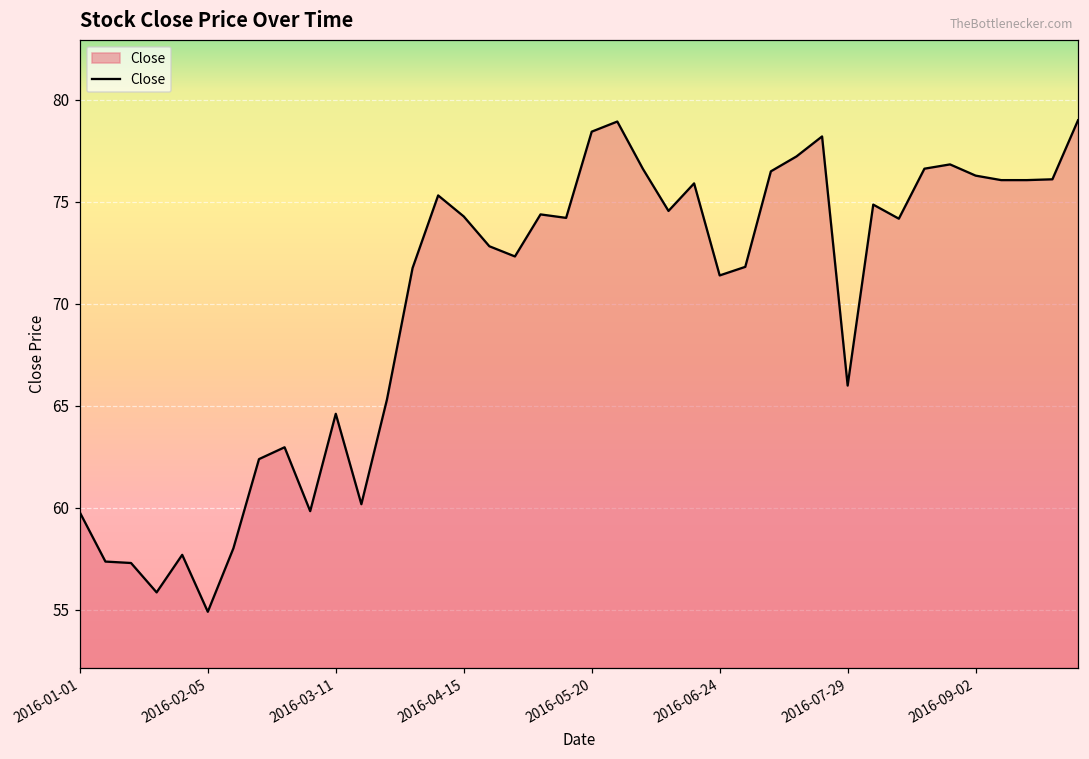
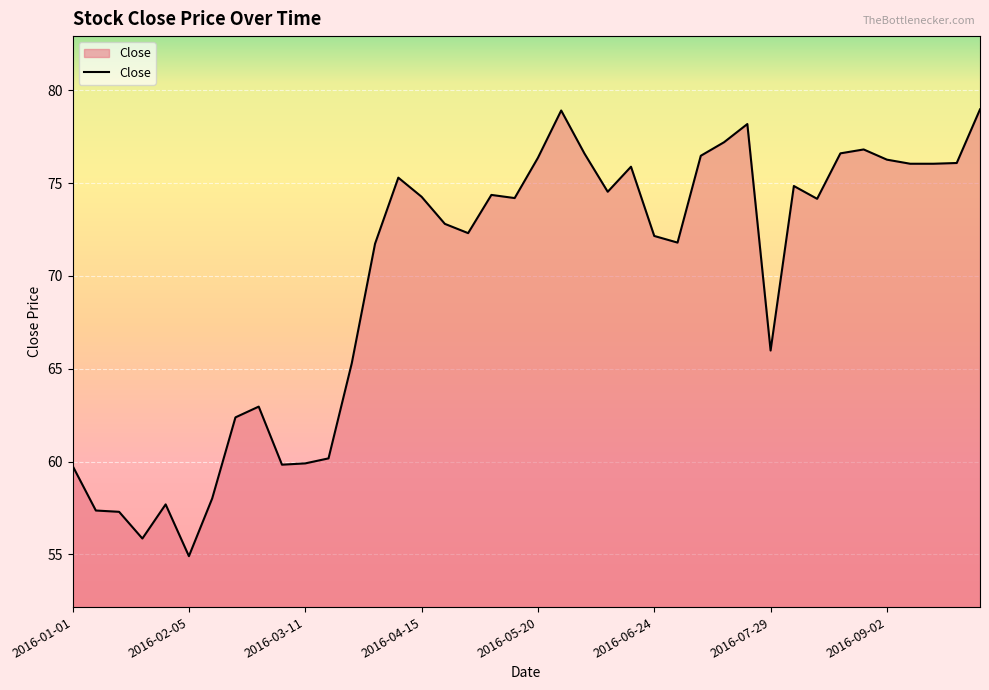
  {
    "2016-01-01": 59.8,
    "2016-02-05": 54.9,
-   "2016-03-11": 64.6,
+   "2016-03-11": 59.9,
    "2016-04-15": 74.3,
-   "2016-05-20": 78.4,
-   "2016-06-24": 71.4,
+   "2016-05-20": 76.4,
+   "2016-06-24": 72.2,
    "2016-07-29": 66.0,
    "2016-09-02": 76.3
  }
